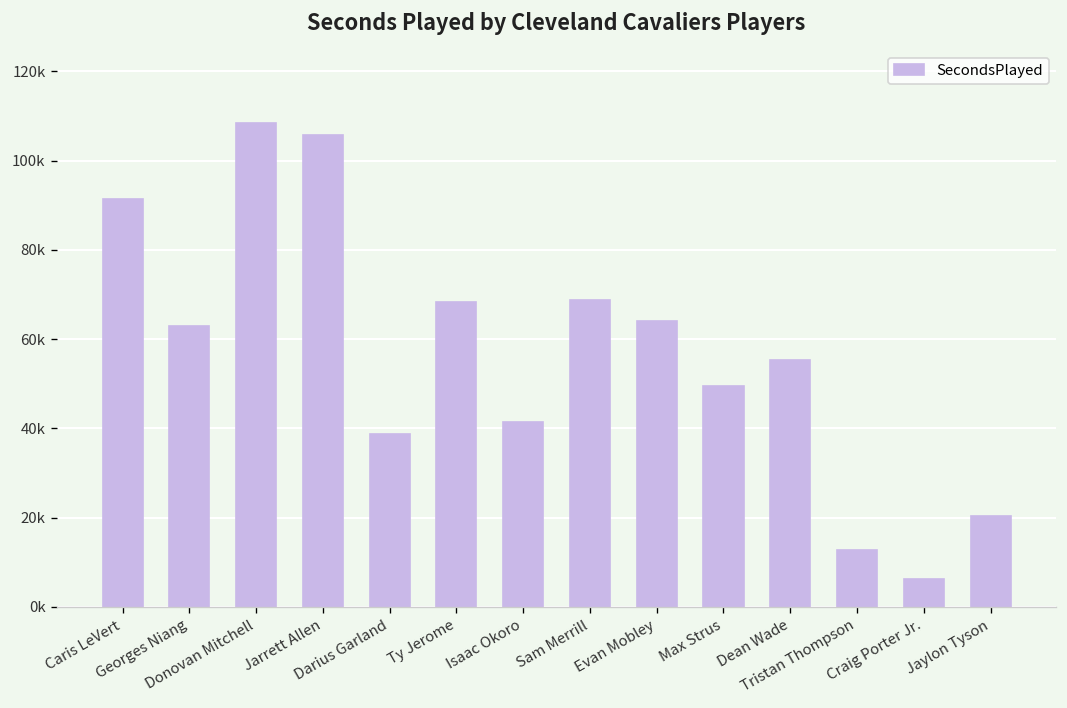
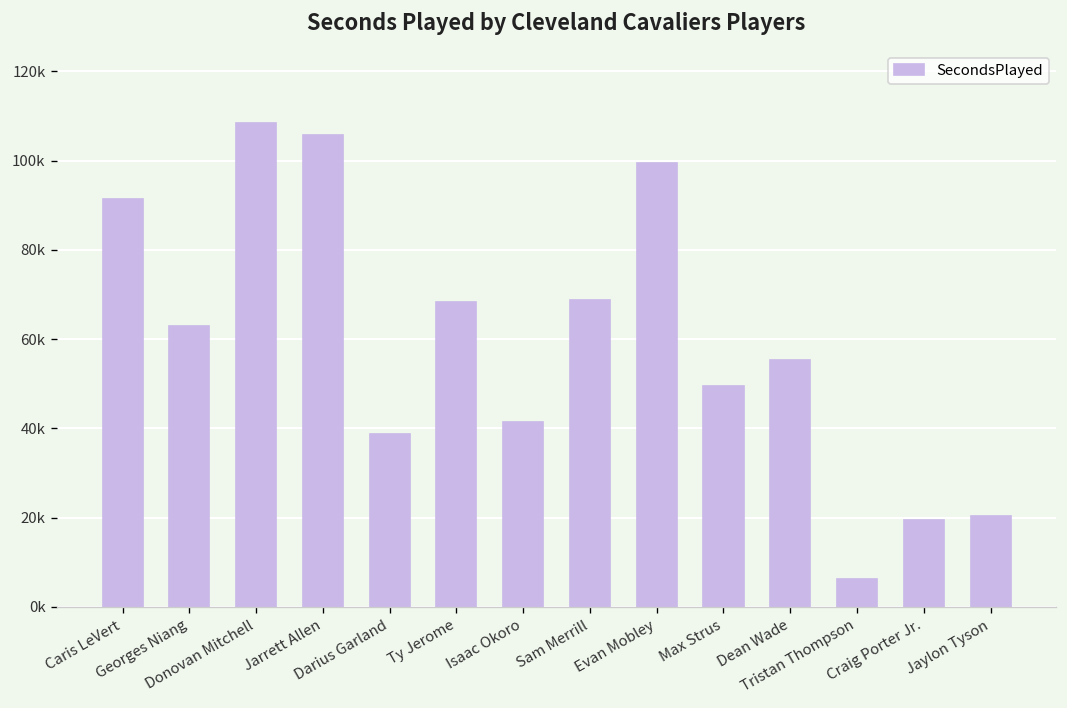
  {
    "Caris LeVert": 91000,
    "Georges Niang": 63000,
    "Donovan Mitchell": 109000,
    "Jarrett Allen": 106000,
    "Darius Garland": 39000,
    "Ty Jerome": 68000,
    "Isaac Okoro": 41000,
    "Sam Merrill": 69000,
-   "Evan Mobley": 64000,
+   "Evan Mobley": 99000,
    "Max Strus": 49000,
    "Dean Wade": 55000,
-   "Tristan Thompson": 13000,
-   "Craig Porter Jr.": 6000,
+   "Tristan Thompson": 6000,
+   "Craig Porter Jr.": 19000,
    "Jaylon Tyson": 20000
  }
